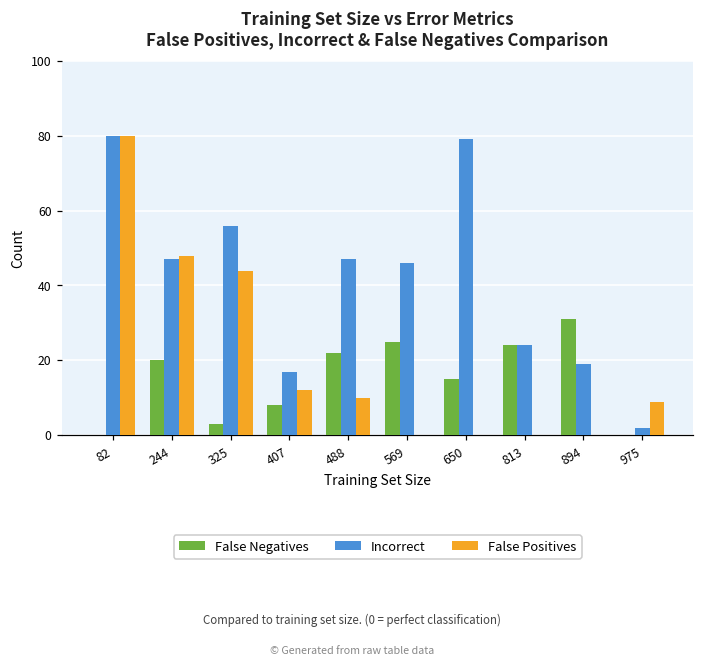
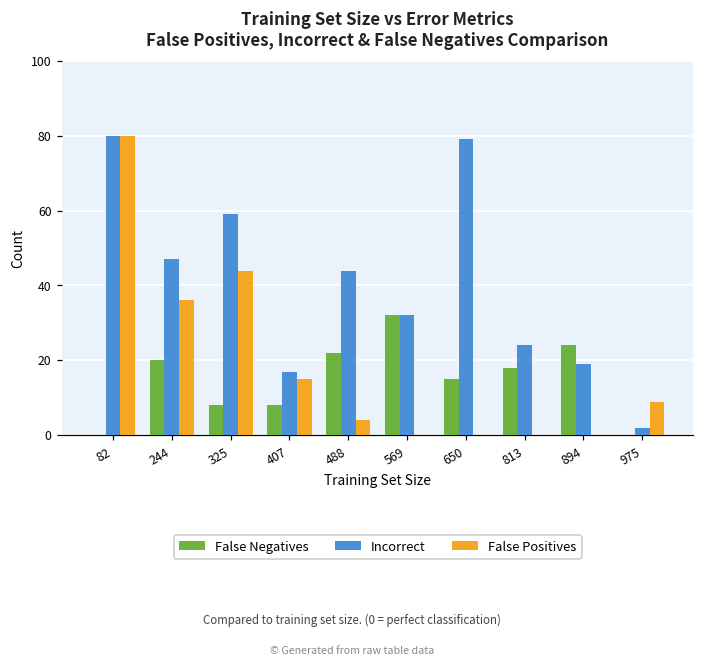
  {
    "False Negatives": {
      "82": 0,
      "244": 20,
-     "325": 3,
+     "325": 8,
      "407": 8,
      "488": 22,
-     "569": 25,
+     "569": 32,
      "650": 15,
-     "813": 24,
-     "894": 31,
+     "813": 18,
+     "894": 24,
      "975": 0
    },
    "Incorrect": {
      "82": 80,
      "244": 47,
-     "325": 56,
+     "325": 59,
      "407": 17,
-     "488": 47,
-     "569": 46,
+     "488": 44,
+     "569": 32,
      "650": 79,
      "813": 24,
      "894": 19,
      "975": 2
    },
    "False Positives": {
      "82": 80,
-     "244": 48,
+     "244": 36,
      "325": 44,
-     "407": 12,
-     "488": 10,
+     "407": 15,
+     "488": 4,
      "569": 0,
      "650": 0,
      "813": 0,
      "894": 0,
      "975": 9
    }
  }
